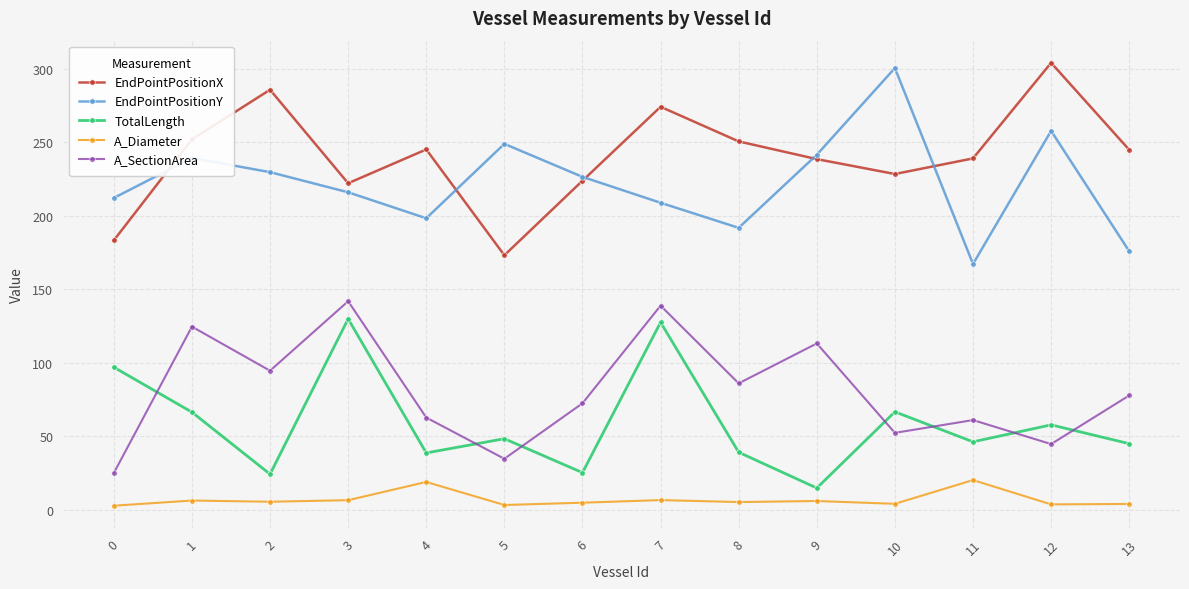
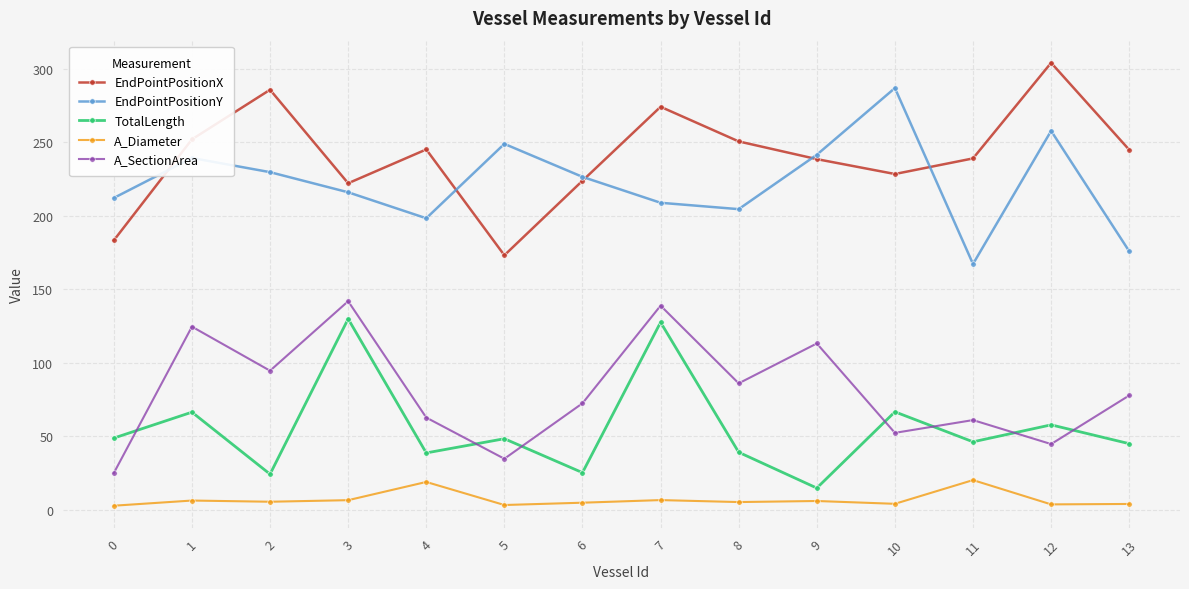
  {
    "EndPointPositionX": {
      "0": 183,
      "2": 286,
      "3": 222,
      "4": 245,
      "5": 173,
      "6": 224,
      "7": 274,
      "8": 251,
      "9": 239,
      "10": 228,
      "11": 239,
      "12": 304,
      "13": 245
    },
    "EndPointPositionY": {
      "0": 212,
      "2": 230,
      "3": 216,
      "4": 198,
      "5": 249,
      "6": 226,
      "7": 209,
-     "8": 192,
+     "8": 205,
      "9": 242,
-     "10": 301,
+     "10": 287,
      "11": 167,
      "12": 258,
      "13": 176
    },
    "TotalLength": {
-     "0": 97,
+     "0": 49,
      "1": 66,
      "2": 24,
      "3": 130,
      "4": 39,
      "5": 48,
      "6": 25,
      "7": 128,
      "8": 39,
      "9": 15,
      "10": 67,
      "11": 46,
      "12": 58,
      "13": 45
    },
    "A_Diameter": {
      "0": 3,
      "1": 6,
      "2": 5,
      "3": 6,
      "4": 19,
      "5": 3,
      "6": 5,
      "7": 7,
      "8": 5,
      "9": 6,
      "10": 4,
      "11": 20,
      "12": 4,
      "13": 4
    },
    "A_SectionArea": {
      "0": 25,
      "1": 125,
      "2": 95,
      "3": 142,
      "4": 63,
      "5": 35,
      "6": 72,
      "7": 139,
      "8": 86,
      "9": 113,
      "10": 52,
      "11": 61,
      "12": 45,
      "13": 78
    }
  }
